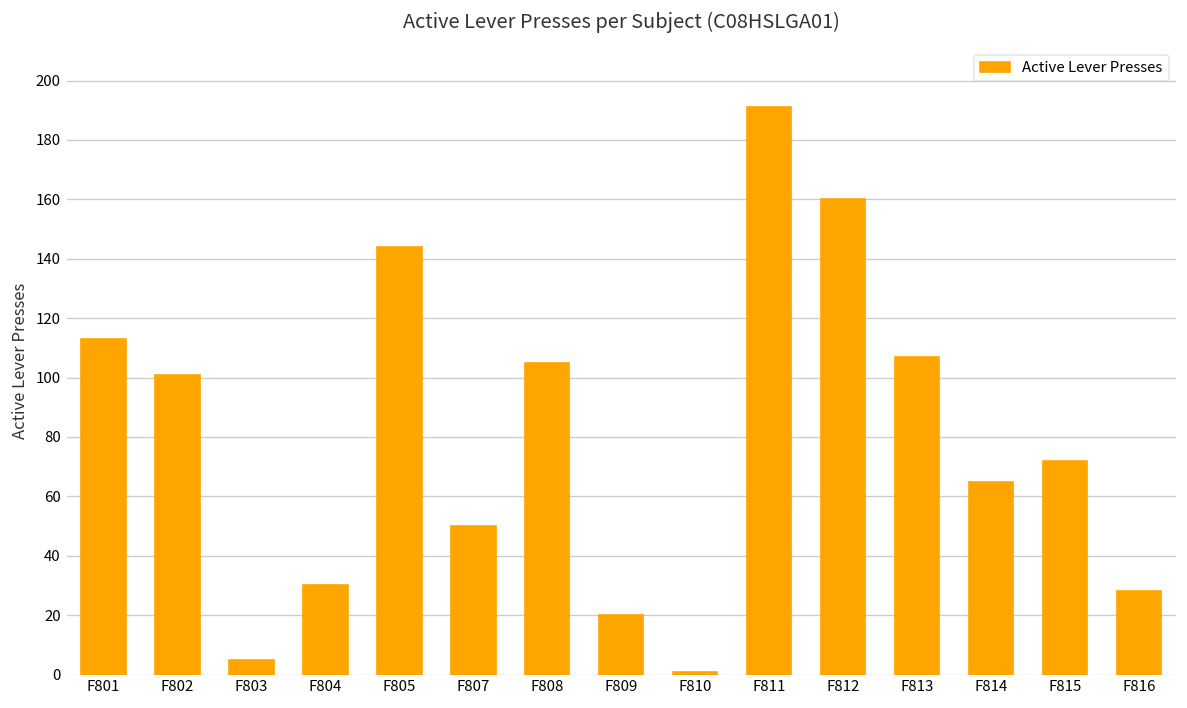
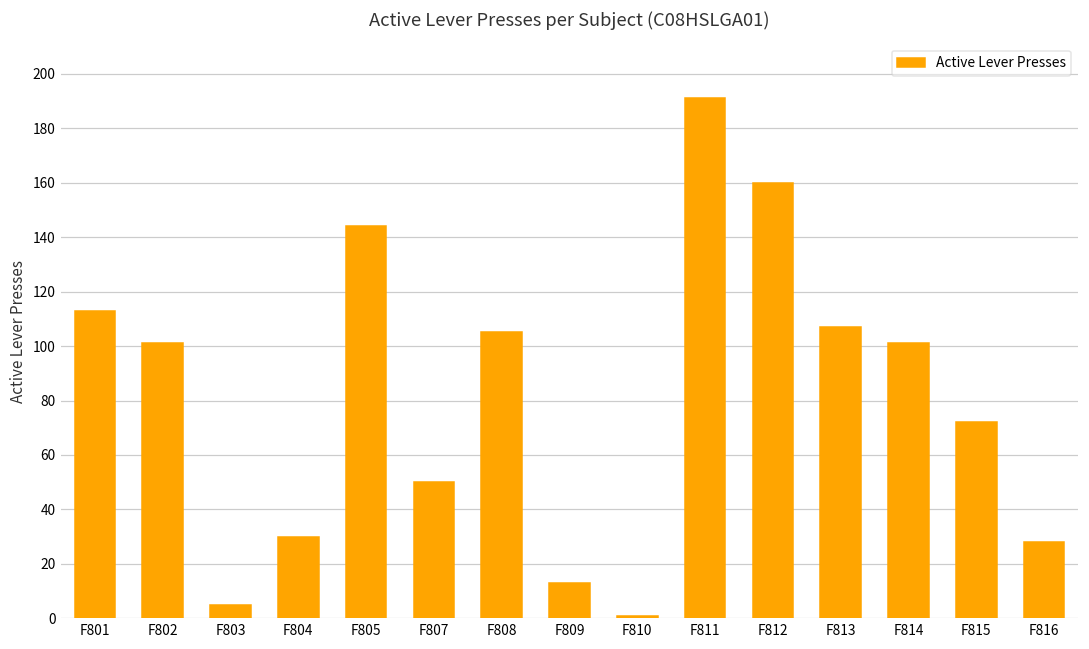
  {
    "F801": 113,
    "F802": 101,
    "F803": 5,
    "F804": 30,
    "F805": 144,
    "F807": 50,
    "F808": 105,
-   "F809": 20,
+   "F809": 13,
    "F811": 191,
    "F812": 160,
    "F813": 107,
-   "F814": 65,
+   "F814": 101,
    "F815": 72,
    "F816": 28
  }
